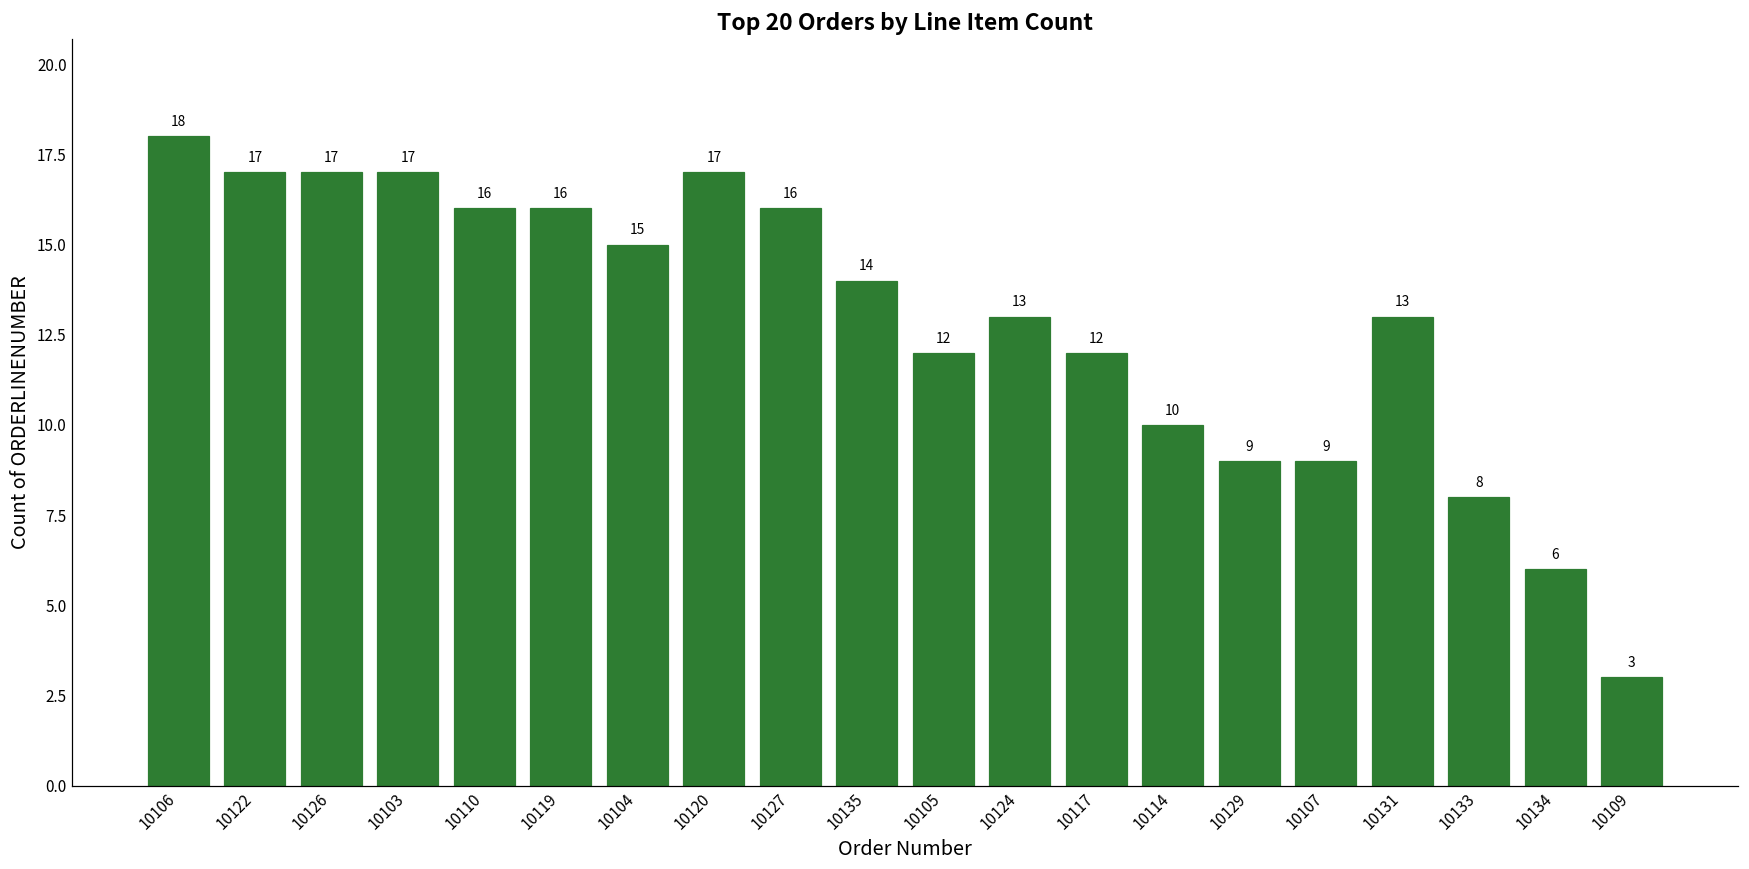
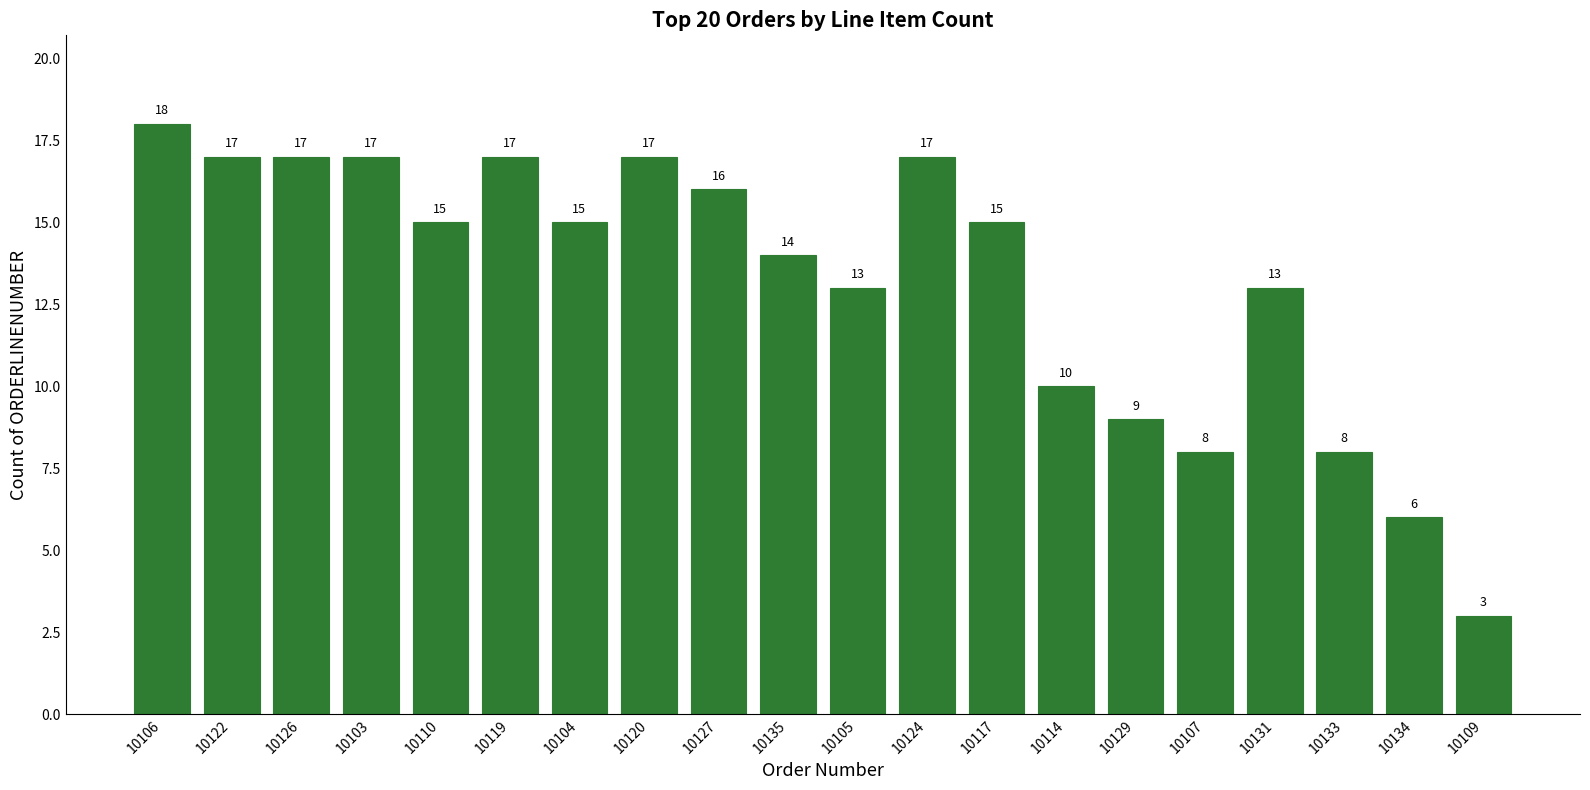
  {
    "10106": 18,
    "10122": 17,
    "10126": 17,
    "10103": 17,
-   "10110": 16,
-   "10119": 16,
+   "10110": 15,
+   "10119": 17,
    "10104": 15,
    "10120": 17,
    "10127": 16,
    "10135": 14,
-   "10105": 12,
-   "10124": 13,
-   "10117": 12,
+   "10105": 13,
+   "10124": 17,
+   "10117": 15,
    "10114": 10,
    "10129": 9,
-   "10107": 9,
+   "10107": 8,
    "10131": 13,
    "10133": 8,
    "10134": 6,
    "10109": 3
  }
